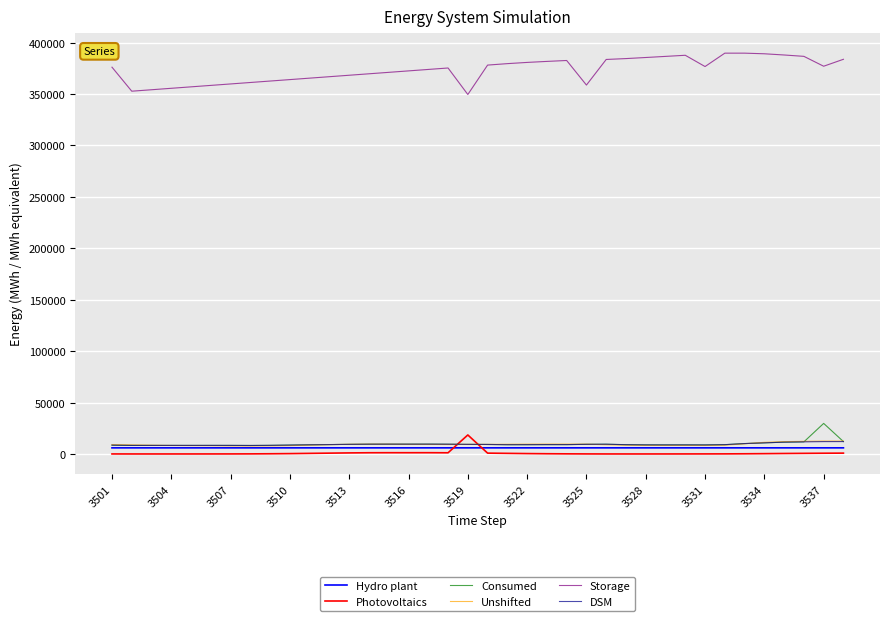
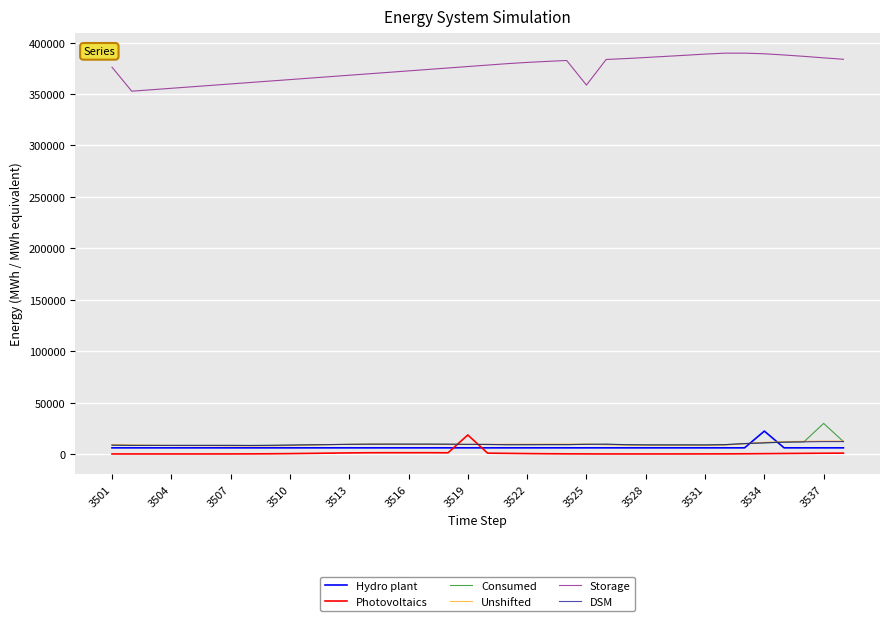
  {
    "Hydro plant": {
      "3501": 6000,
      "3513": 6000,
      "3516": 6000,
      "3519": 6000,
      "3522": 6000,
      "3525": 6000,
-     "3534": 6000,
+     "3534": 22000,
      "3537": 6000
    },
    "Photovoltaics": {
      "3501": 0,
      "3504": 0,
      "3507": 0,
      "3510": 0,
      "3513": 1000,
      "3516": 1000,
      "3519": 18000,
      "3522": 0,
      "3525": 0,
      "3528": 0,
      "3531": 0,
      "3534": 0,
      "3537": 1000
    },
    "Consumed": {
      "3537": 30000
    },
    "Storage": {
      "3501": 376000,
      "3504": 356000,
      "3507": 360000,
      "3510": 364000,
      "3513": 368000,
      "3516": 372000,
-     "3519": 349000,
+     "3519": 377000,
      "3522": 381000,
      "3525": 359000,
      "3528": 385000,
-     "3531": 377000,
+     "3531": 389000,
      "3534": 389000,
-     "3537": 377000
+     "3537": 385000
    }
  }
